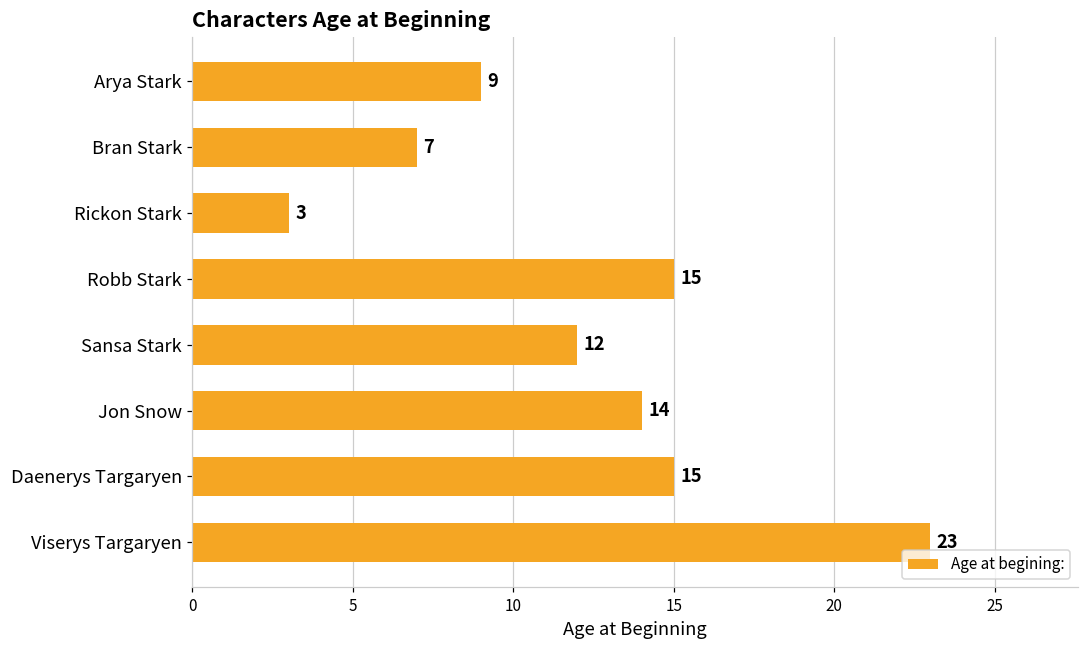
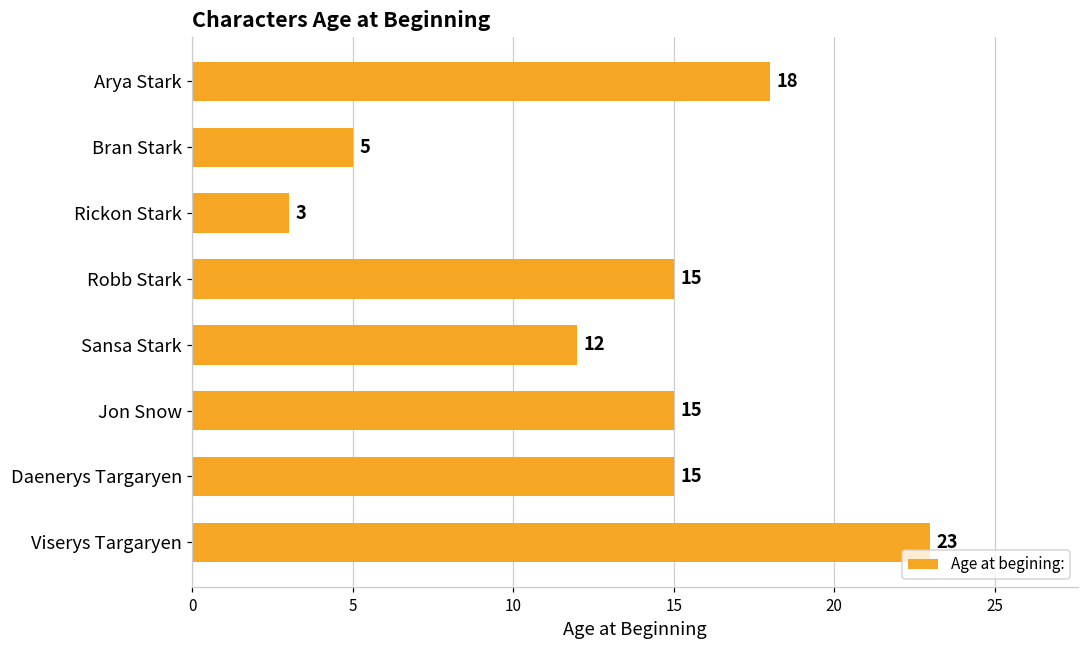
  {
-   "Arya Stark": 9,
-   "Bran Stark": 7,
+   "Arya Stark": 18,
+   "Bran Stark": 5,
    "Rickon Stark": 3,
    "Robb Stark": 15,
    "Sansa Stark": 12,
-   "Jon Snow": 14,
+   "Jon Snow": 15,
    "Daenerys Targaryen": 15
  }
